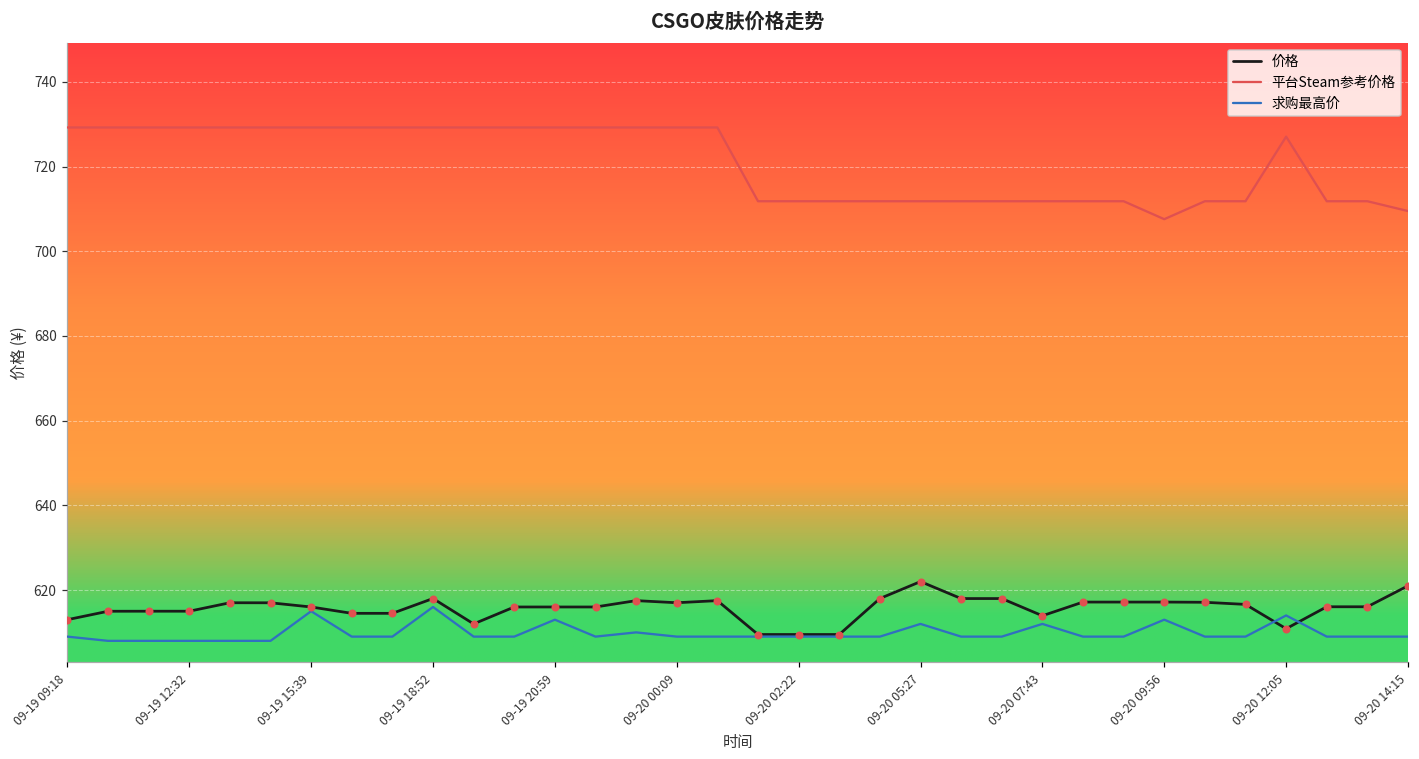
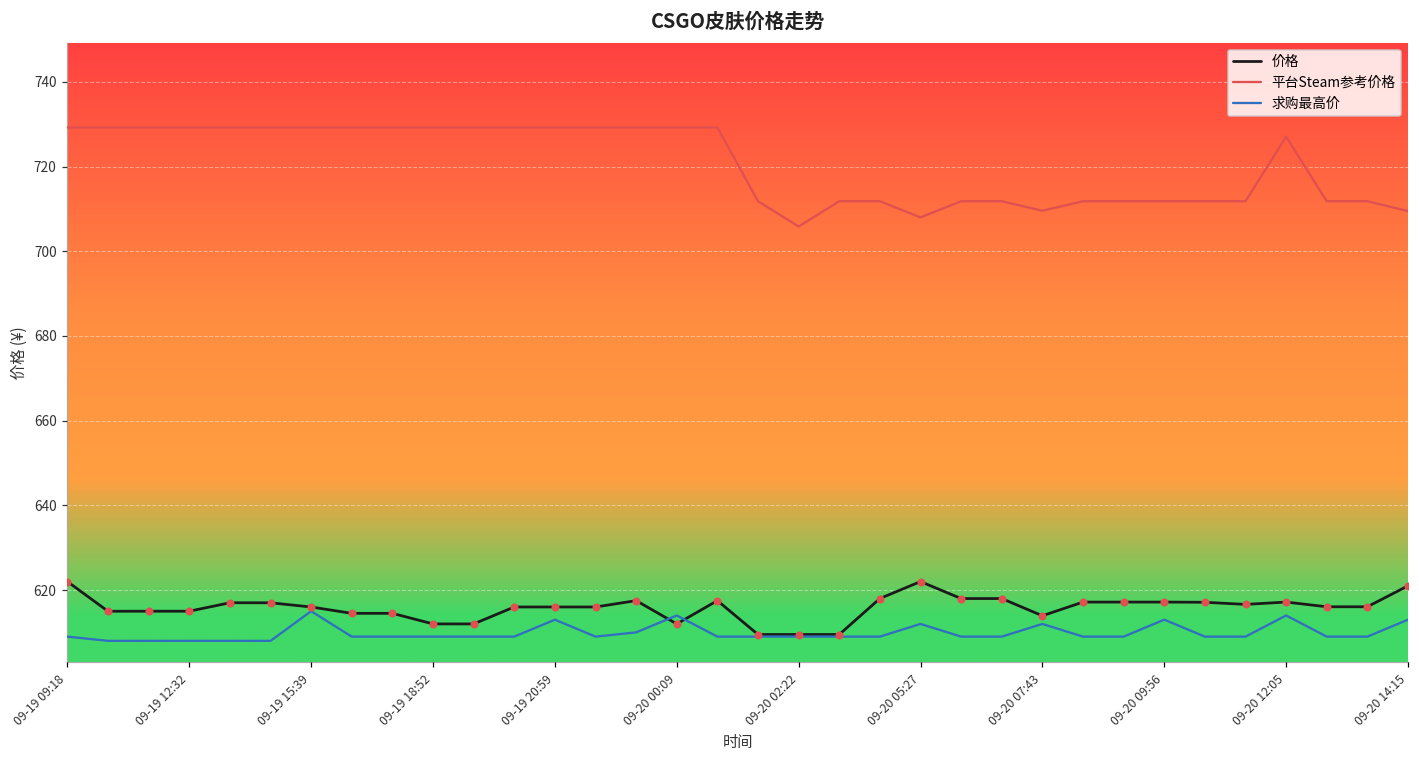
  {
    "价格": {
-     "09-19 09:18": 613,
+     "09-19 09:18": 622,
      "09-19 12:32": 615,
      "09-19 15:39": 616,
-     "09-19 18:52": 618,
+     "09-19 18:52": 612,
      "09-19 20:59": 616,
-     "09-20 00:09": 617,
+     "09-20 00:09": 612,
      "09-20 05:27": 622,
      "09-20 07:43": 614,
      "09-20 09:56": 617,
-     "09-20 12:05": 611,
+     "09-20 12:05": 617,
      "09-20 14:15": 621
    },
    "平台Steam参考价格": {
      "09-19 09:18": 729,
      "09-19 12:32": 729,
      "09-19 15:39": 729,
      "09-19 18:52": 729,
      "09-19 20:59": 729,
      "09-20 00:09": 729,
-     "09-20 02:22": 712,
-     "09-20 05:27": 712,
-     "09-20 07:43": 712,
-     "09-20 09:56": 708,
+     "09-20 02:22": 706,
+     "09-20 05:27": 708,
+     "09-20 07:43": 710,
+     "09-20 09:56": 712,
      "09-20 12:05": 727,
      "09-20 14:15": 710
    },
    "求购最高价": {
      "09-19 09:18": 609,
      "09-19 12:32": 608,
      "09-19 15:39": 615,
-     "09-19 18:52": 616,
+     "09-19 18:52": 609,
      "09-19 20:59": 613,
-     "09-20 00:09": 609,
+     "09-20 00:09": 614,
      "09-20 05:27": 612,
      "09-20 07:43": 612,
      "09-20 09:56": 613,
      "09-20 12:05": 614,
-     "09-20 14:15": 609
+     "09-20 14:15": 613
    }
  }
